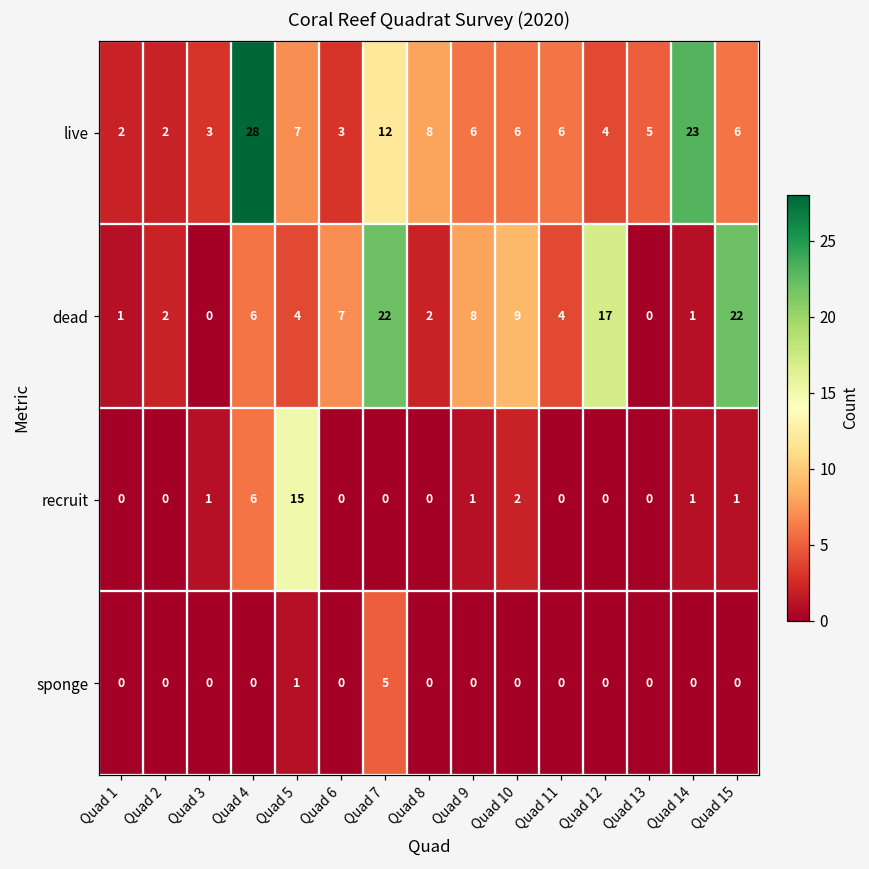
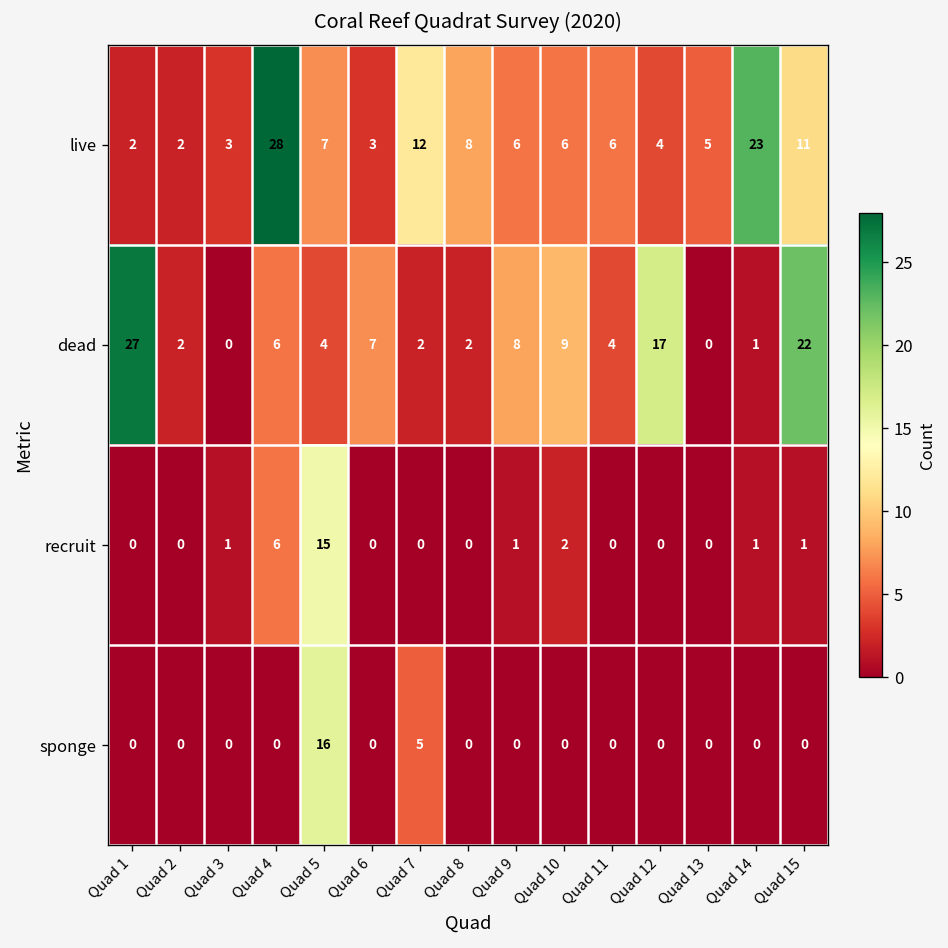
  {
    "live": {
      "Quad 1": 2,
      "Quad 2": 2,
      "Quad 3": 3,
      "Quad 4": 28,
      "Quad 5": 7,
      "Quad 6": 3,
      "Quad 7": 12,
      "Quad 8": 8,
      "Quad 9": 6,
      "Quad 10": 6,
      "Quad 11": 6,
      "Quad 12": 4,
      "Quad 13": 5,
      "Quad 14": 23,
-     "Quad 15": 6
+     "Quad 15": 11
    },
    "dead": {
-     "Quad 1": 1,
+     "Quad 1": 27,
      "Quad 2": 2,
      "Quad 3": 0,
      "Quad 4": 6,
      "Quad 5": 4,
      "Quad 6": 7,
-     "Quad 7": 22,
+     "Quad 7": 2,
      "Quad 8": 2,
      "Quad 9": 8,
      "Quad 10": 9,
      "Quad 11": 4,
      "Quad 12": 17,
      "Quad 13": 0,
      "Quad 14": 1,
      "Quad 15": 22
    },
    "recruit": {
      "Quad 1": 0,
      "Quad 2": 0,
      "Quad 3": 1,
      "Quad 4": 6,
      "Quad 5": 15,
      "Quad 6": 0,
      "Quad 7": 0,
      "Quad 8": 0,
      "Quad 9": 1,
      "Quad 10": 2,
      "Quad 11": 0,
      "Quad 12": 0,
      "Quad 13": 0,
      "Quad 14": 1,
      "Quad 15": 1
    },
    "sponge": {
      "Quad 1": 0,
      "Quad 2": 0,
      "Quad 3": 0,
      "Quad 4": 0,
-     "Quad 5": 1,
+     "Quad 5": 16,
      "Quad 6": 0,
      "Quad 7": 5,
      "Quad 8": 0,
      "Quad 9": 0,
      "Quad 10": 0,
      "Quad 11": 0,
      "Quad 12": 0,
      "Quad 13": 0,
      "Quad 14": 0,
      "Quad 15": 0
    }
  }
